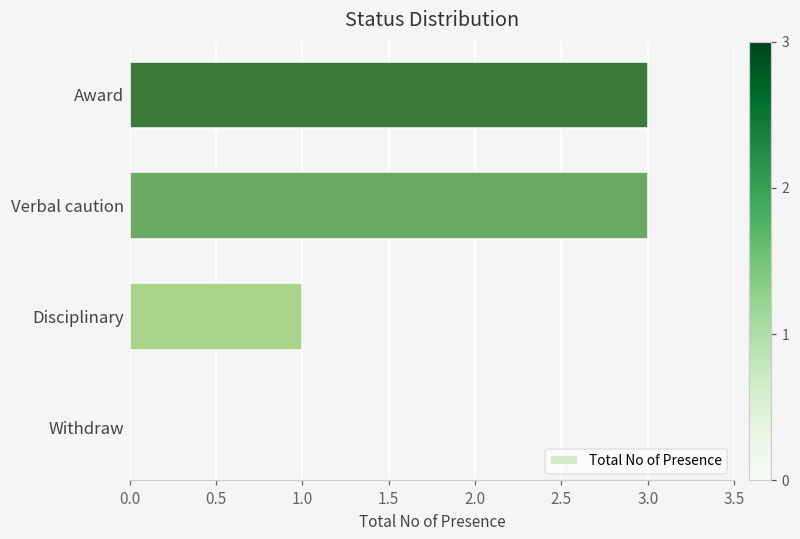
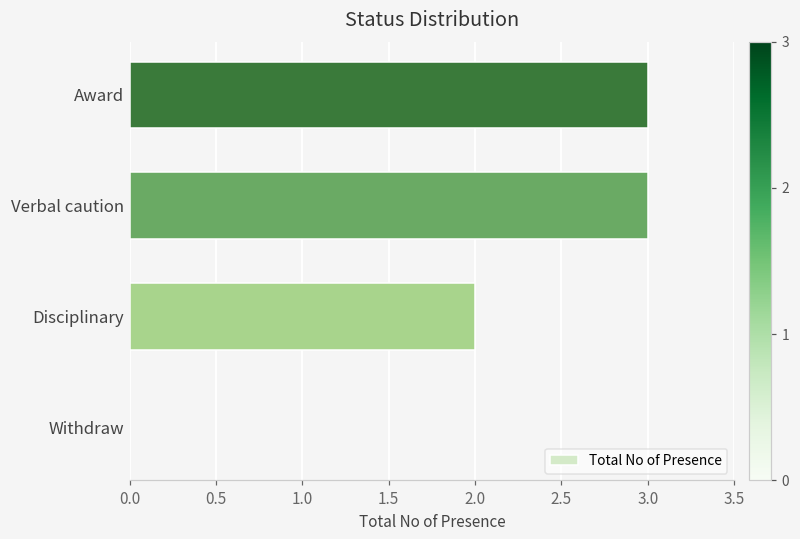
  {
    "Award": 3,
    "Verbal caution": 3,
-   "Disciplinary": 1,
+   "Disciplinary": 2,
    "Withdraw": 0
  }
